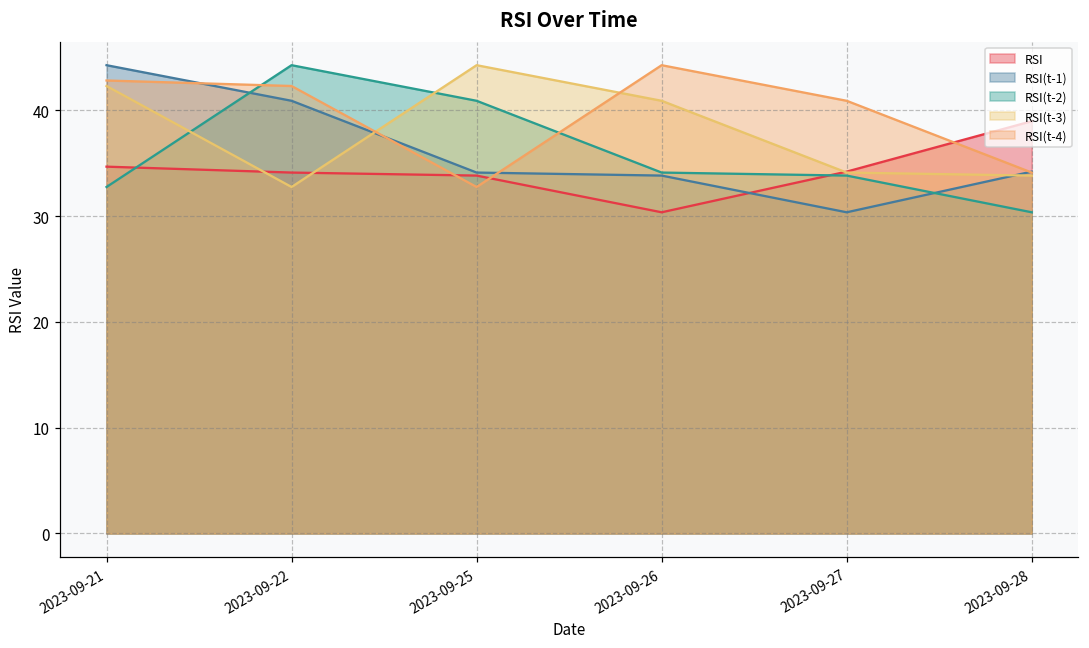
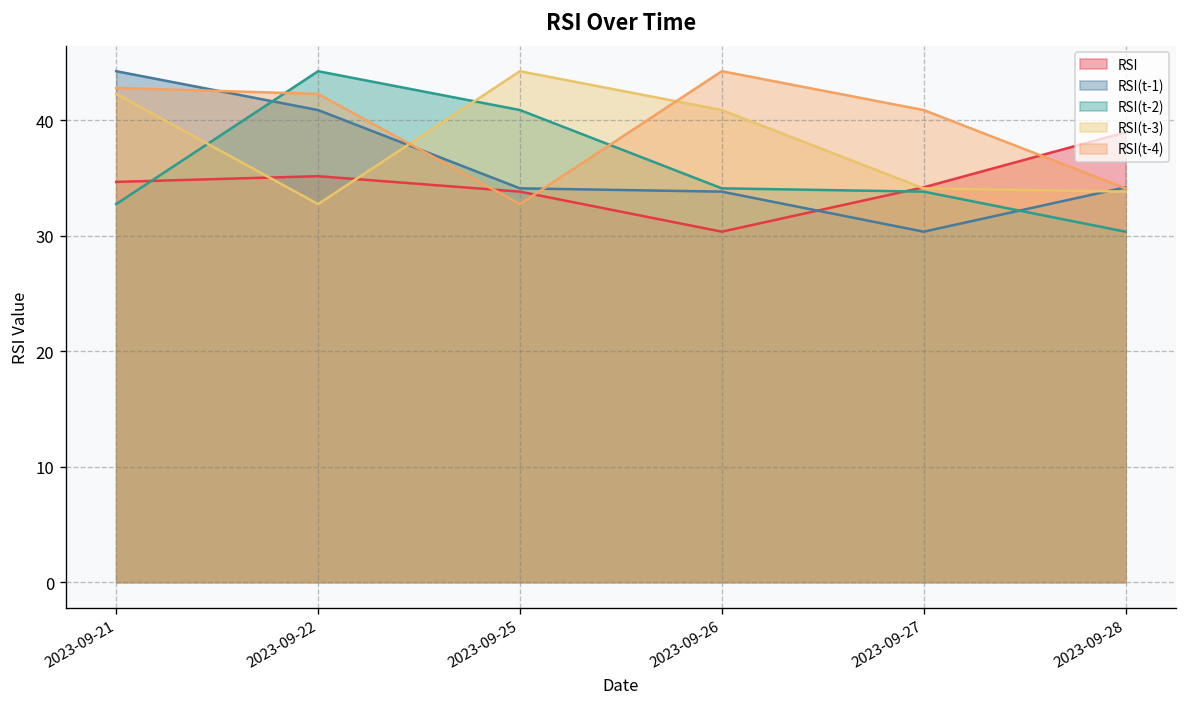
  {
    "RSI": {
      "2023-09-21": 35,
-     "2023-09-22": 34,
+     "2023-09-22": 35,
      "2023-09-25": 34,
      "2023-09-26": 30
    }
  }
